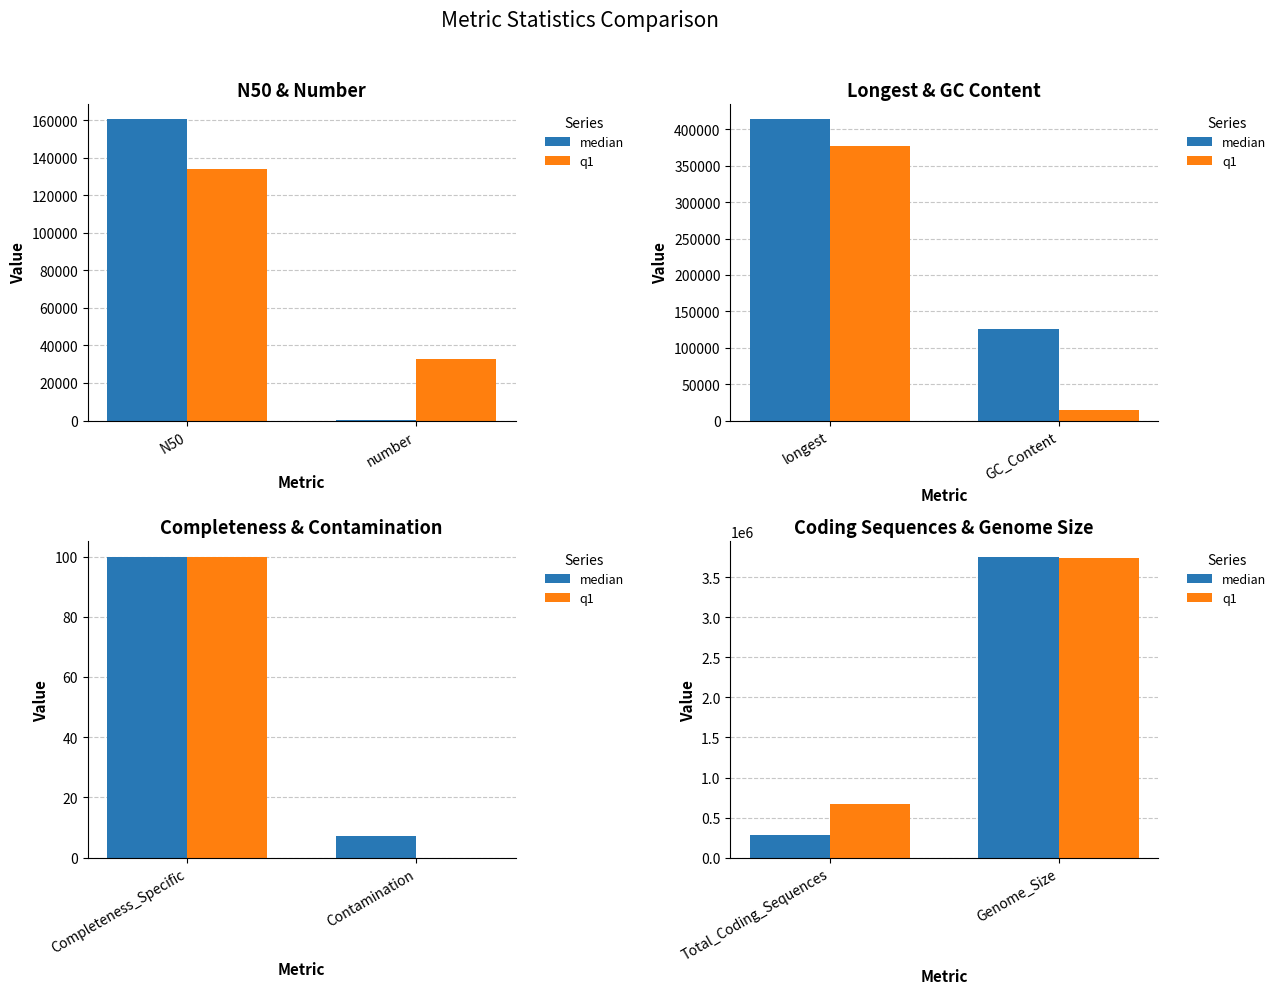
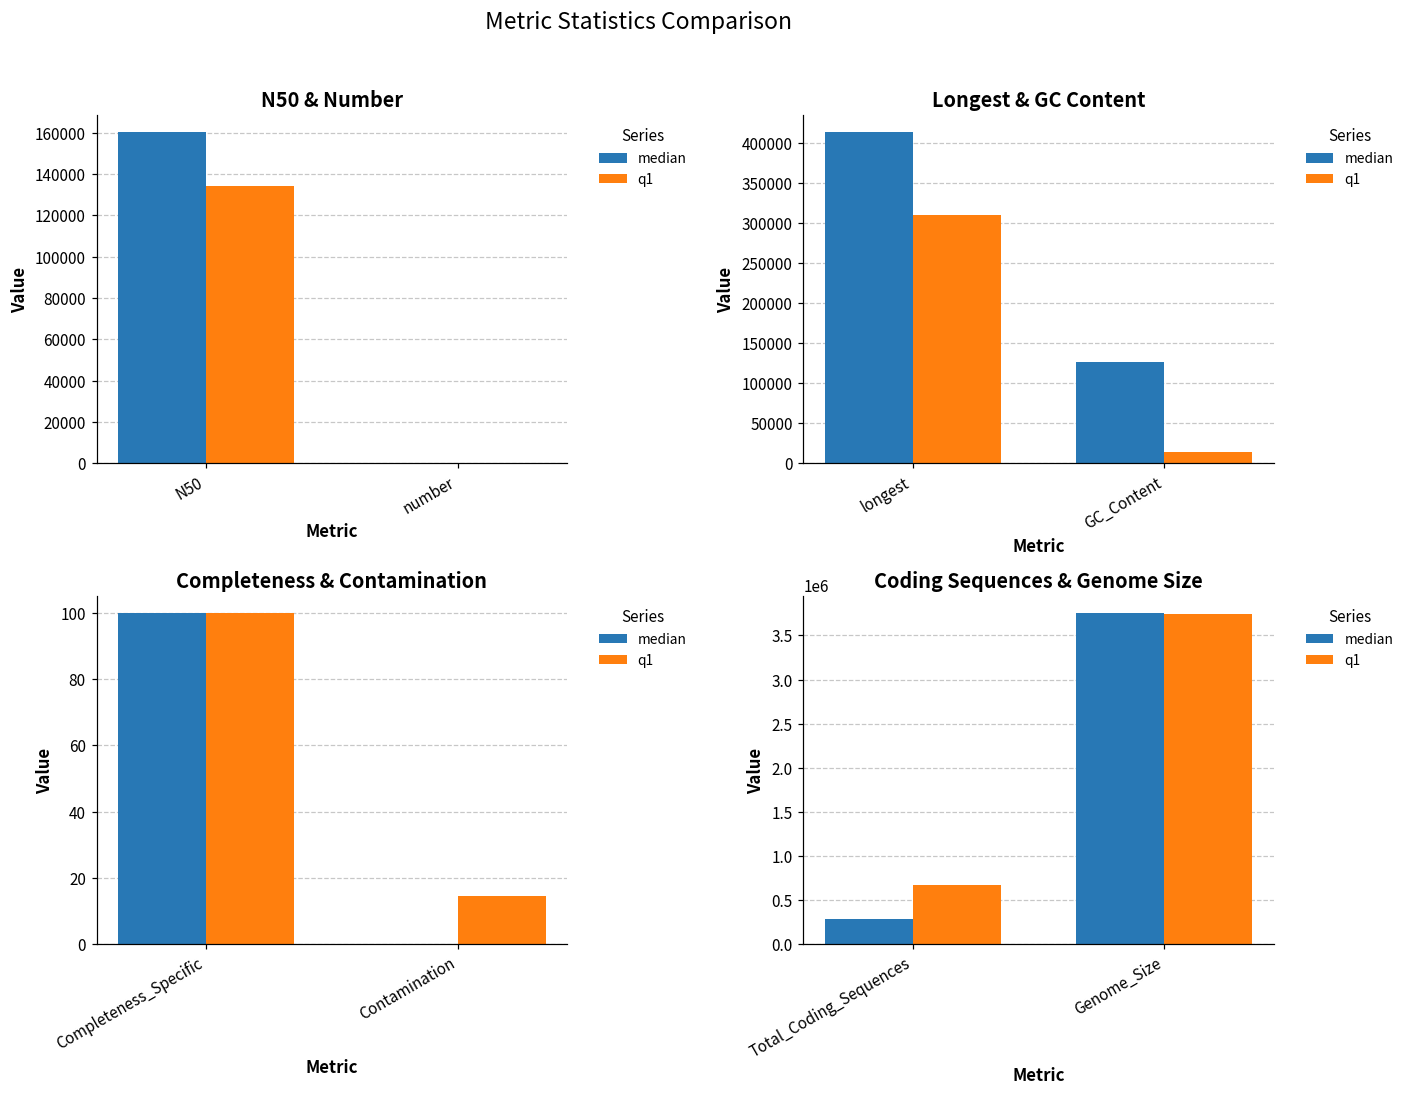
  {
    "N50 & Number": {
      "median": {
        "N50": 160000
      },
      "q1": {
        "N50": 134000,
-       "number": 33000
+       "number": 0
      }
    },
    "Longest & GC Content": {
      "median": {
        "longest": 410000,
        "GC_Content": 130000
      },
      "q1": {
-       "longest": 380000,
+       "longest": 310000,
        "GC_Content": 10000
      }
    },
    "Completeness & Contamination": {
      "median": {
        "Completeness_Specific": 100,
-       "Contamination": 7
+       "Contamination": 0
      },
      "q1": {
        "Completeness_Specific": 100,
-       "Contamination": 0
+       "Contamination": 15
      }
    },
    "Coding Sequences & Genome Size": {
      "median": {
        "Total_Coding_Sequences": 300000,
        "Genome_Size": 3800000
      },
      "q1": {
        "Total_Coding_Sequences": 700000,
        "Genome_Size": 3700000
      }
    }
  }
